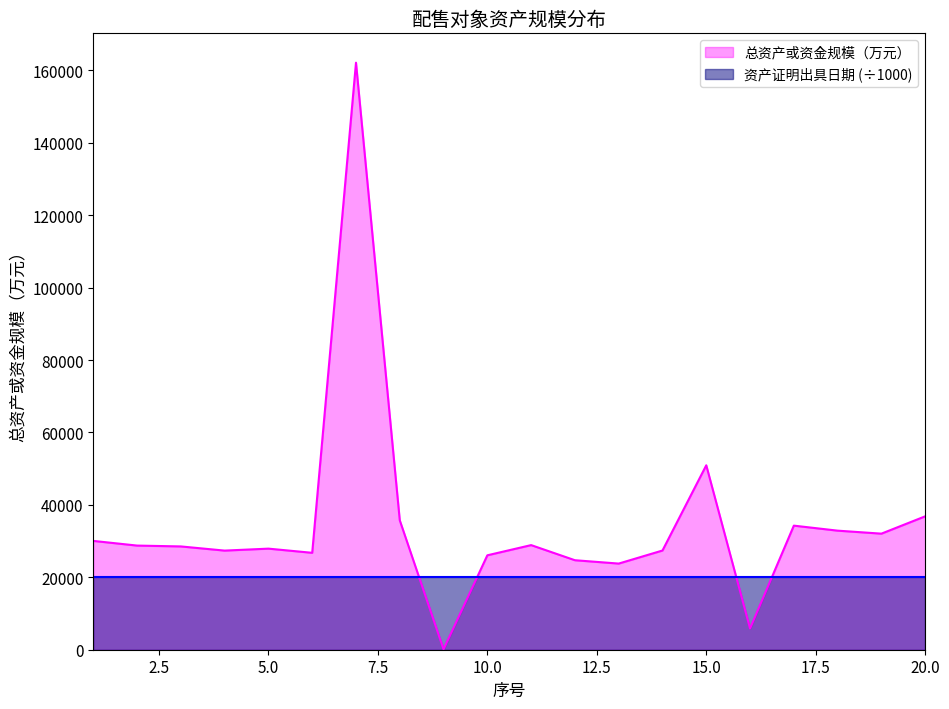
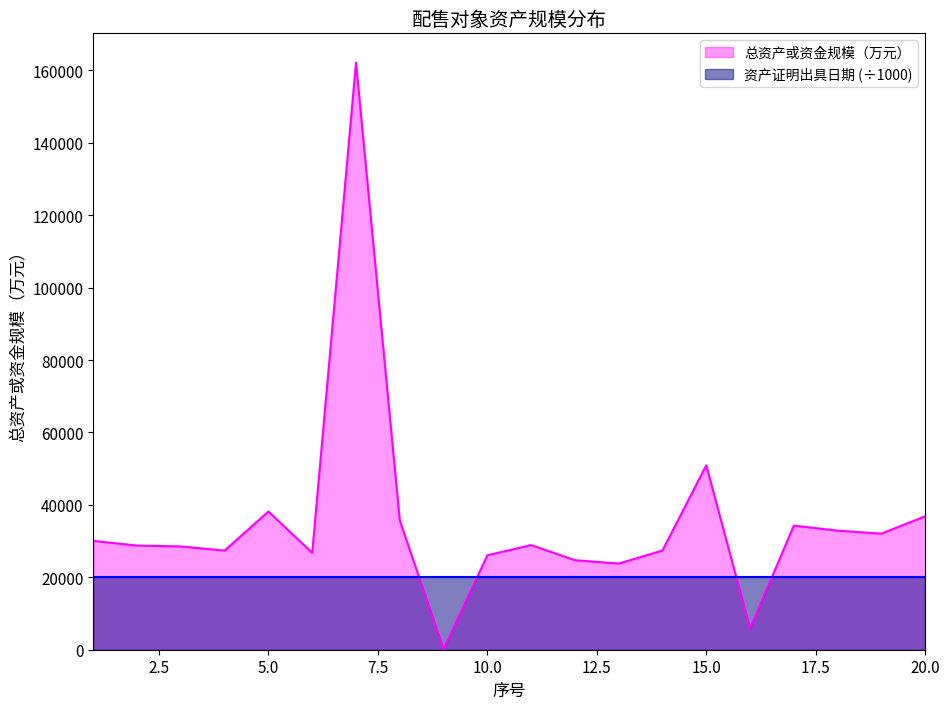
  {
    "总资产或资金规模（万元）": {
-     "5.0": 28000,
+     "5.0": 38000,
      "10.0": 26000,
      "15.0": 51000,
      "20.0": 37000
    },
    "资产证明出具日期 (÷1000)": {
      "5.0": 20000,
      "10.0": 20000,
      "15.0": 20000,
      "20.0": 20000
    }
  }
